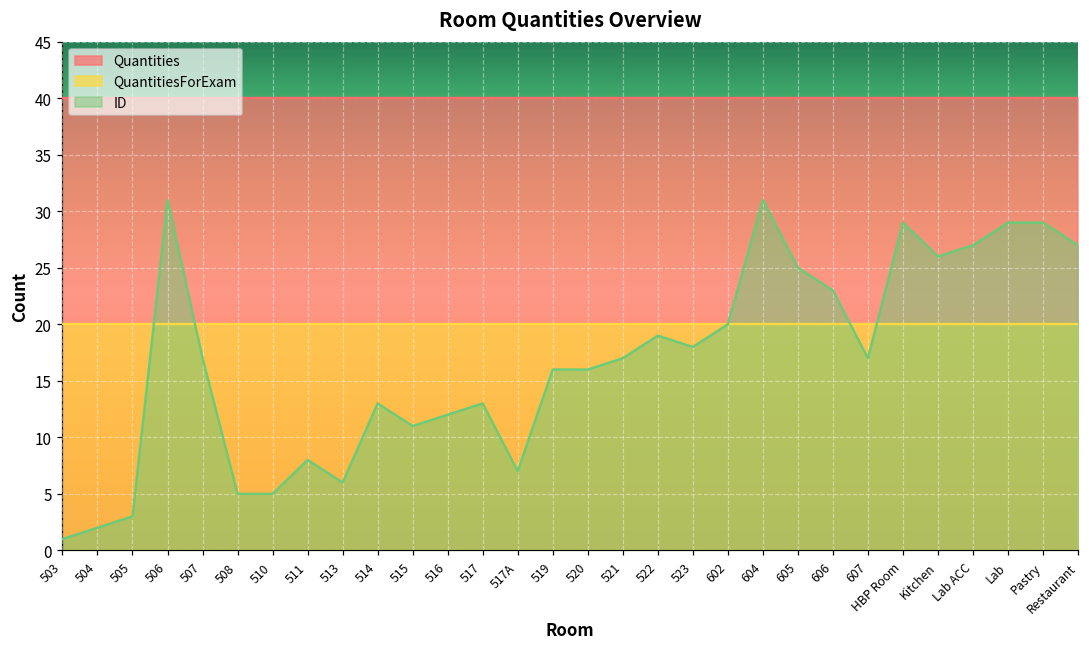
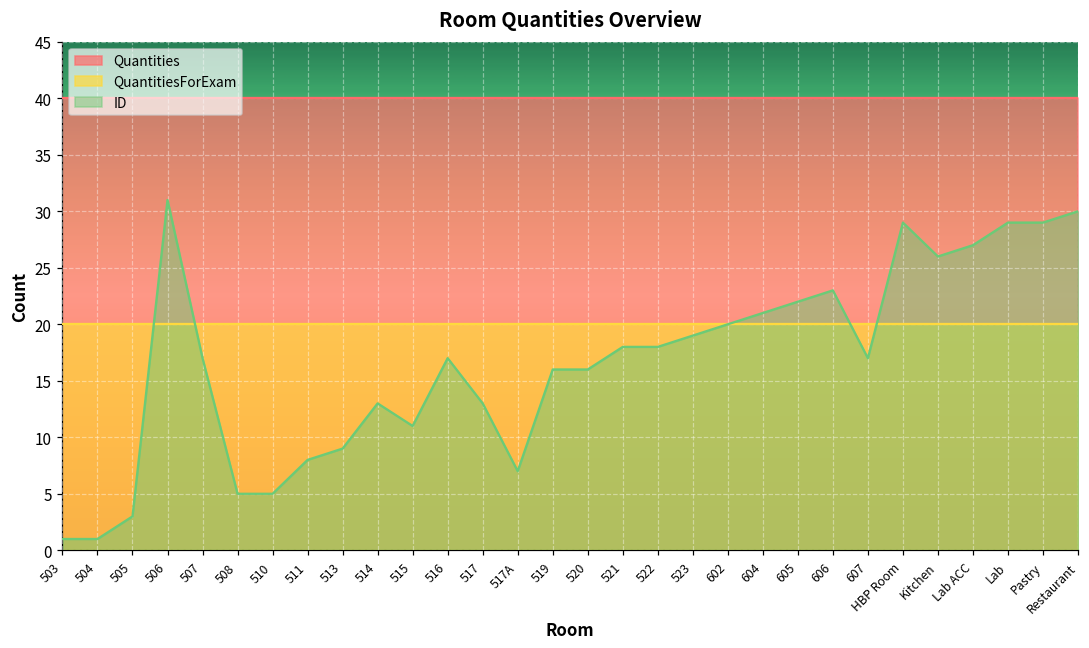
  {
    "Quantities": {
      "503": 40,
      "510": 40,
      "511": 40,
      "513": 40,
      "514": 40,
      "515": 40,
      "516": 40,
      "517": 40,
      "517A": 40,
      "519": 40,
      "520": 40,
      "521": 40,
      "522": 40,
      "523": 40,
      "602": 40,
      "604": 40,
      "605": 40,
      "606": 40,
      "607": 40,
      "HBP Room": 40,
      "Kitchen": 40,
      "Lab ACC": 40,
      "Lab": 40,
      "Pastry": 40,
      "Restaurant": 40
    },
    "QuantitiesForExam": {
      "503": 20,
      "504": 20,
      "505": 20,
      "506": 20,
      "507": 20,
      "508": 20,
      "510": 20,
      "511": 20,
      "513": 20,
      "514": 20,
      "515": 20,
      "516": 20,
      "517": 20,
      "517A": 20,
      "519": 20,
      "520": 20,
      "521": 20,
      "522": 20,
      "523": 20,
      "604": 20,
      "605": 20,
      "606": 20,
      "607": 20,
      "HBP Room": 20,
      "Kitchen": 20,
      "Lab ACC": 20,
      "Lab": 20,
      "Pastry": 20,
      "Restaurant": 20
    },
    "ID": {
      "503": 1,
-     "504": 2,
+     "504": 1,
      "505": 3,
      "506": 31,
      "507": 17,
      "508": 5,
      "510": 5,
      "511": 8,
-     "513": 6,
+     "513": 9,
      "514": 13,
      "515": 11,
-     "516": 12,
+     "516": 17,
      "517": 13,
      "517A": 7,
      "519": 16,
      "520": 16,
-     "521": 17,
-     "522": 19,
-     "523": 18,
-     "604": 31,
-     "605": 25,
+     "521": 18,
+     "522": 18,
+     "523": 19,
+     "604": 21,
+     "605": 22,
      "606": 23,
      "607": 17,
      "HBP Room": 29,
      "Kitchen": 26,
      "Lab ACC": 27,
      "Lab": 29,
      "Pastry": 29,
-     "Restaurant": 27
+     "Restaurant": 30
    }
  }
